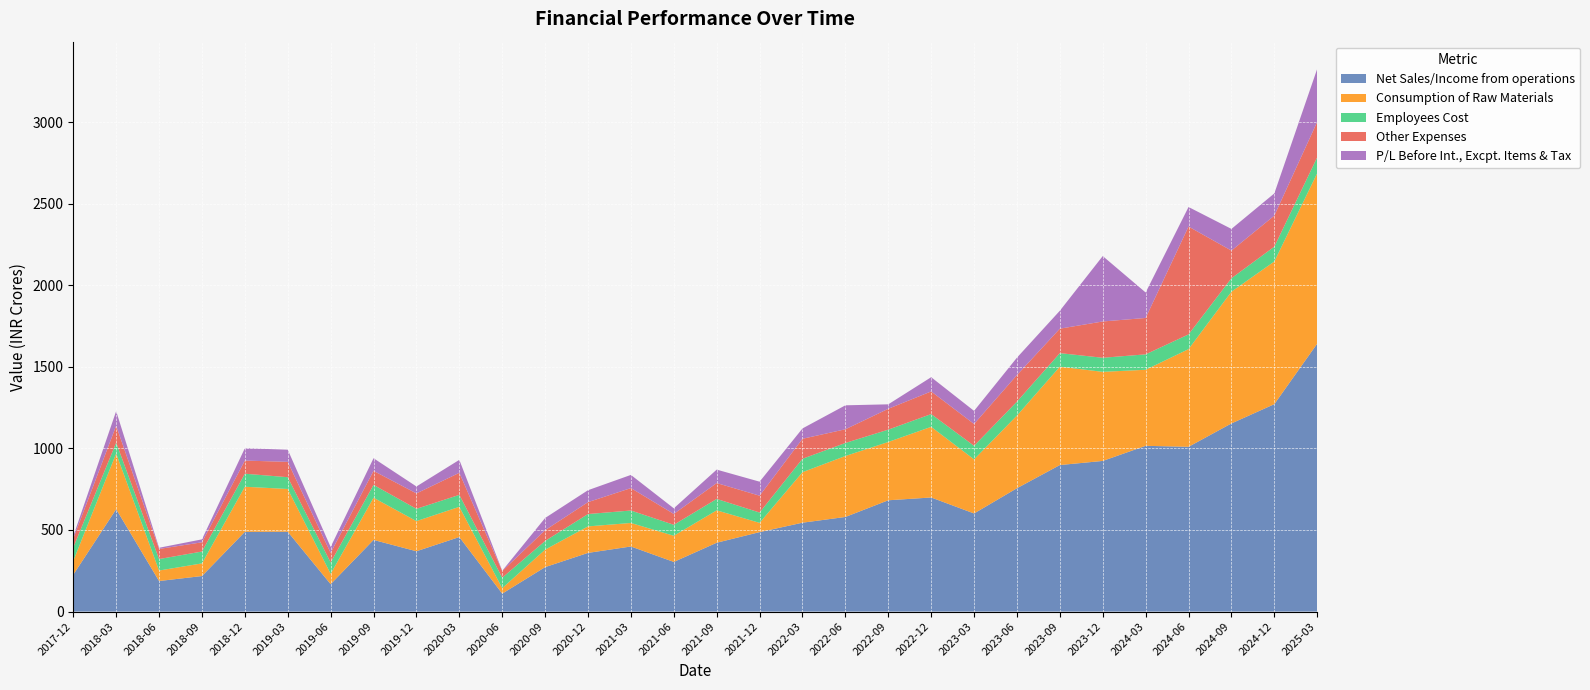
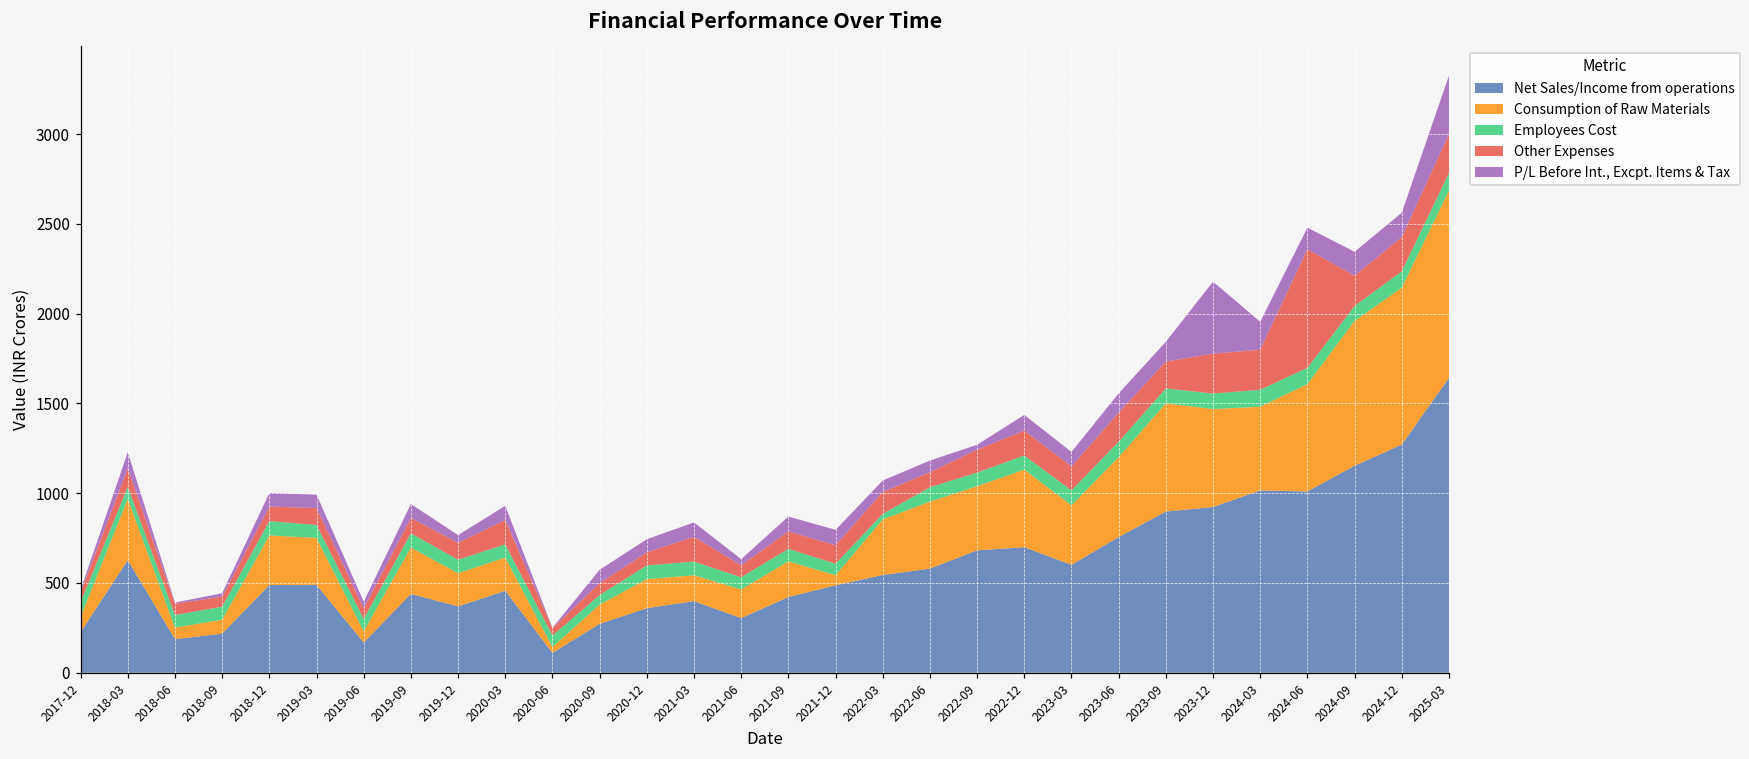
  {
    "Net Sales/Income from operations": {
      "2017-12": 230,
      "2018-03": 630,
      "2018-06": 190,
      "2018-09": 220,
      "2018-12": 490,
      "2019-03": 490,
      "2019-06": 170,
      "2019-09": 440,
      "2019-12": 370,
      "2020-03": 460,
      "2020-06": 110,
      "2020-09": 270,
      "2020-12": 360,
      "2021-03": 400,
      "2021-06": 300,
      "2021-09": 420,
      "2021-12": 490,
      "2022-03": 540,
      "2022-06": 580,
      "2022-09": 680,
      "2022-12": 700,
      "2023-03": 600,
      "2023-06": 760,
      "2023-09": 900,
      "2023-12": 920,
      "2024-03": 1020,
      "2024-06": 1010,
      "2024-09": 1150,
      "2024-12": 1270,
      "2025-03": 1640
    },
    "Consumption of Raw Materials": {
      "2017-12": 80,
      "2018-03": 340,
      "2018-06": 60,
      "2018-09": 80,
      "2018-12": 280,
      "2019-03": 260,
      "2019-06": 60,
      "2019-09": 260,
      "2019-12": 180,
      "2020-03": 190,
      "2020-06": 30,
      "2020-09": 110,
      "2020-12": 160,
      "2021-03": 140,
      "2021-06": 160,
      "2021-09": 200,
      "2021-12": 60,
      "2022-03": 310,
      "2022-06": 370,
      "2022-09": 360,
      "2022-12": 430,
      "2023-03": 330,
      "2023-06": 450,
      "2023-09": 600,
      "2023-12": 550,
      "2024-03": 470,
      "2024-06": 600,
      "2024-09": 810,
      "2024-12": 870,
      "2025-03": 1040
    },
    "Employees Cost": {
      "2017-12": 80,
      "2018-03": 70,
      "2018-06": 70,
      "2018-09": 70,
      "2018-12": 80,
      "2019-03": 70,
      "2019-06": 70,
      "2019-09": 80,
      "2019-12": 80,
      "2020-03": 70,
      "2020-06": 60,
      "2020-09": 50,
      "2020-12": 80,
      "2021-03": 80,
      "2021-06": 70,
      "2021-09": 70,
      "2021-12": 60,
-     "2022-03": 80,
+     "2022-03": 30,
      "2022-06": 80,
      "2022-09": 80,
      "2022-12": 80,
      "2023-03": 80,
      "2023-06": 90,
      "2023-09": 80,
      "2023-12": 90,
      "2024-03": 90,
      "2024-06": 90,
      "2024-09": 80,
      "2024-12": 90,
      "2025-03": 100
    },
    "Other Expenses": {
      "2018-03": 100,
      "2018-09": 60,
      "2018-12": 80,
      "2019-03": 90,
      "2019-06": 60,
      "2019-09": 90,
      "2019-12": 90,
      "2020-03": 140,
      "2020-09": 70,
      "2020-12": 70,
      "2021-03": 140,
      "2021-06": 70,
      "2021-09": 100,
      "2021-12": 100,
      "2022-03": 120,
      "2022-06": 80,
      "2022-09": 130,
      "2022-12": 140,
      "2023-03": 130,
      "2023-06": 160,
      "2023-09": 150,
      "2023-12": 220,
      "2024-03": 220,
      "2024-06": 660,
      "2024-09": 170,
      "2024-12": 190,
      "2025-03": 220
    },
    "P/L Before Int., Excpt. Items & Tax": {
      "2018-03": 90,
      "2018-09": 20,
      "2018-12": 80,
      "2019-03": 70,
      "2019-06": 40,
      "2019-09": 80,
      "2019-12": 40,
      "2020-03": 80,
      "2020-09": 70,
      "2020-12": 70,
      "2021-03": 80,
      "2021-06": 30,
      "2021-09": 80,
      "2021-12": 90,
      "2022-03": 60,
-     "2022-06": 150,
+     "2022-06": 60,
      "2022-09": 30,
      "2022-12": 90,
      "2023-03": 80,
      "2023-06": 110,
      "2023-09": 110,
      "2023-12": 400,
      "2024-03": 160,
      "2024-06": 120,
      "2024-09": 130,
      "2024-12": 140,
      "2025-03": 320
    }
  }
